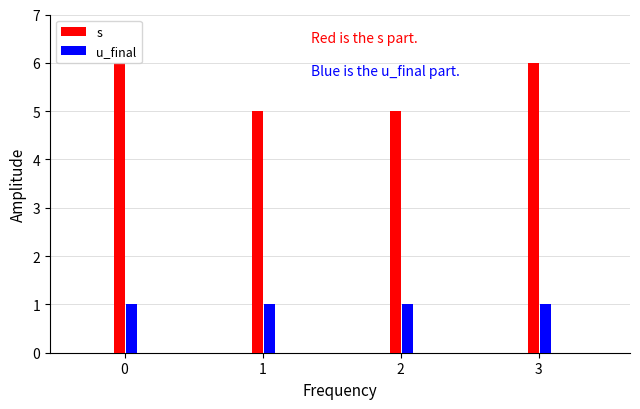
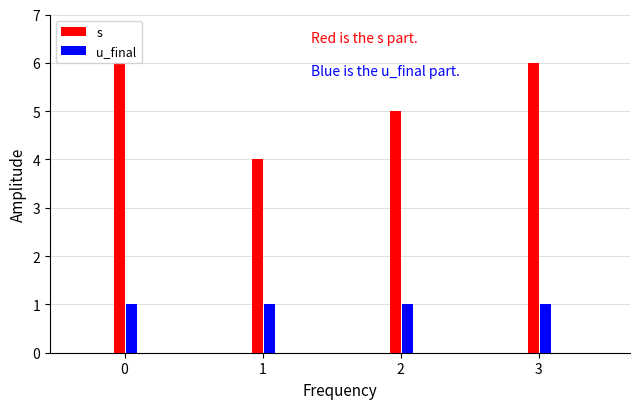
  {
    "s": {
-     "1": 5,
+     "1": 4,
      "2": 5,
      "3": 6
    },
    "u_final": {
      "0": 1,
      "1": 1,
      "2": 1,
      "3": 1
    }
  }
